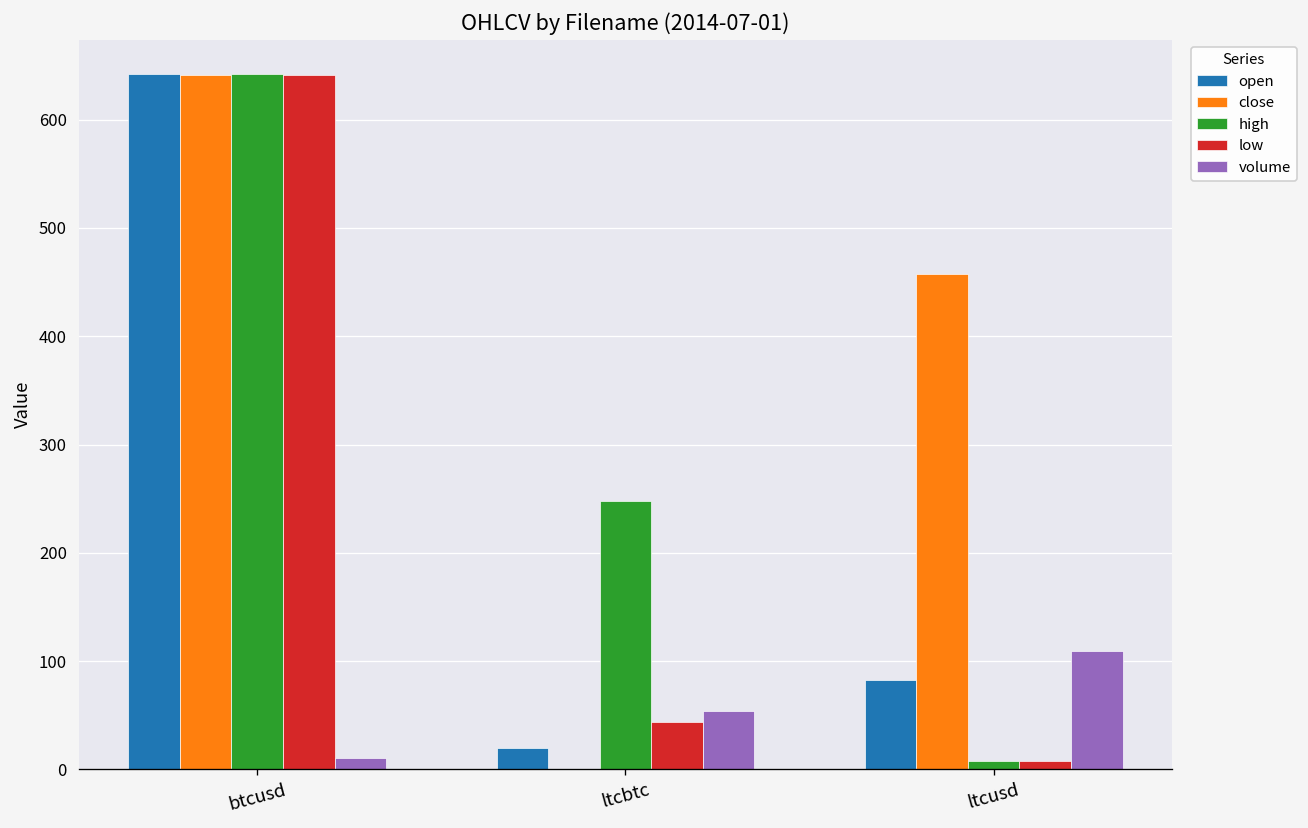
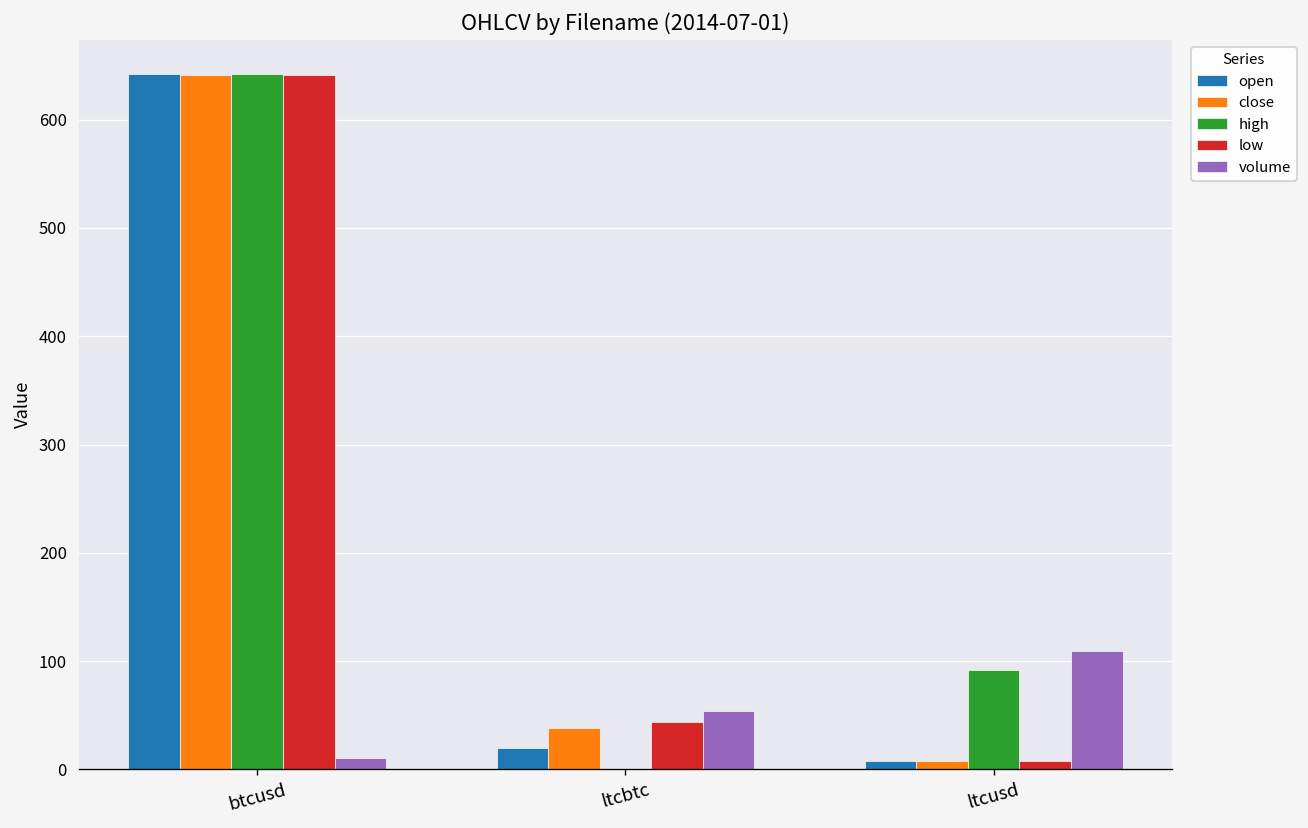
  {
    "open": {
      "btcusd": 640,
      "ltcbtc": 20,
-     "ltcusd": 80
+     "ltcusd": 10
    },
    "close": {
      "btcusd": 640,
-     "ltcbtc": 0,
-     "ltcusd": 460
+     "ltcbtc": 40,
+     "ltcusd": 10
    },
    "high": {
      "btcusd": 640,
-     "ltcbtc": 250,
-     "ltcusd": 10
+     "ltcbtc": 0,
+     "ltcusd": 90
    },
    "low": {
      "btcusd": 640,
      "ltcbtc": 40,
      "ltcusd": 10
    },
    "volume": {
      "btcusd": 10,
      "ltcbtc": 50,
      "ltcusd": 110
    }
  }
